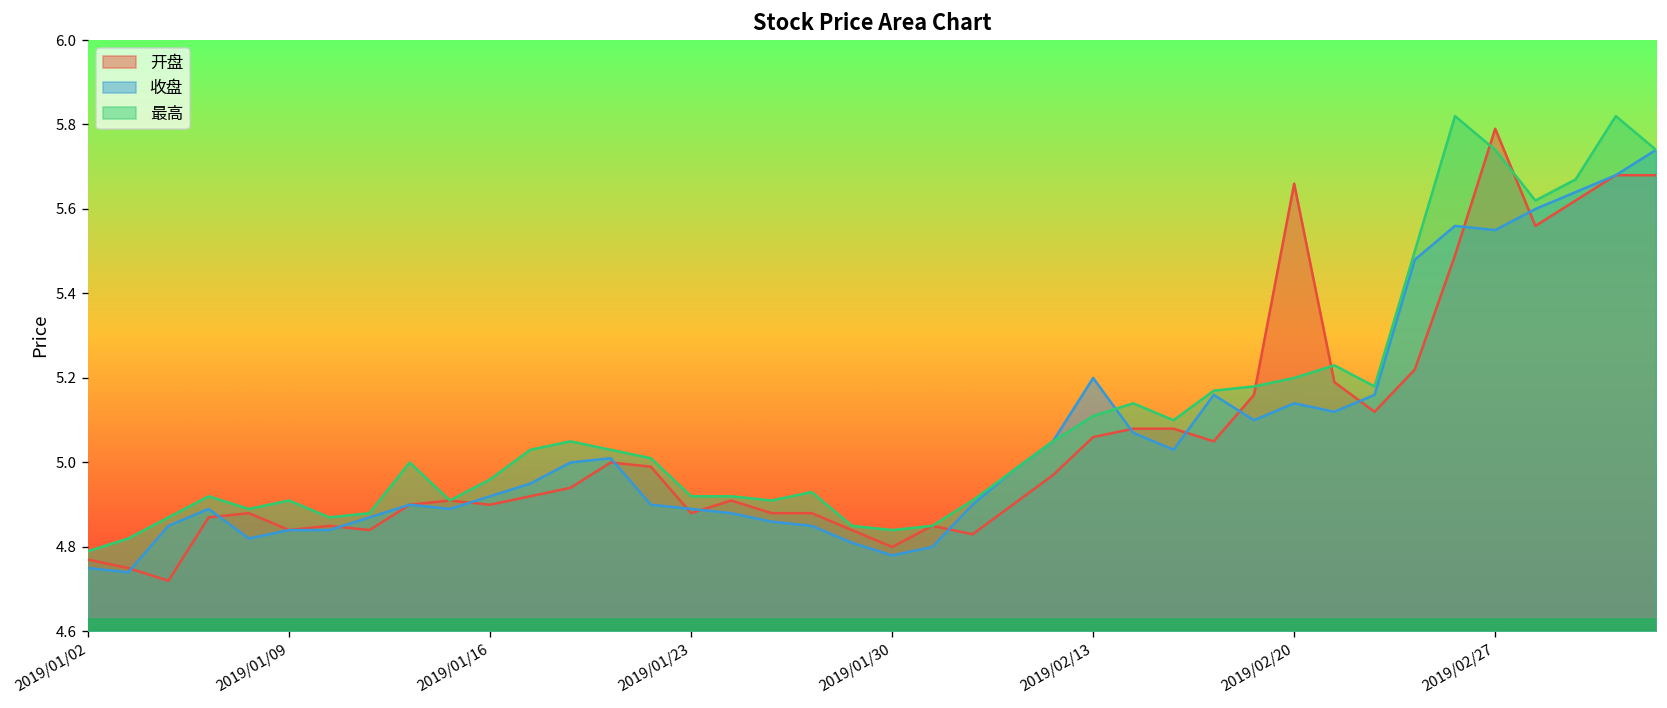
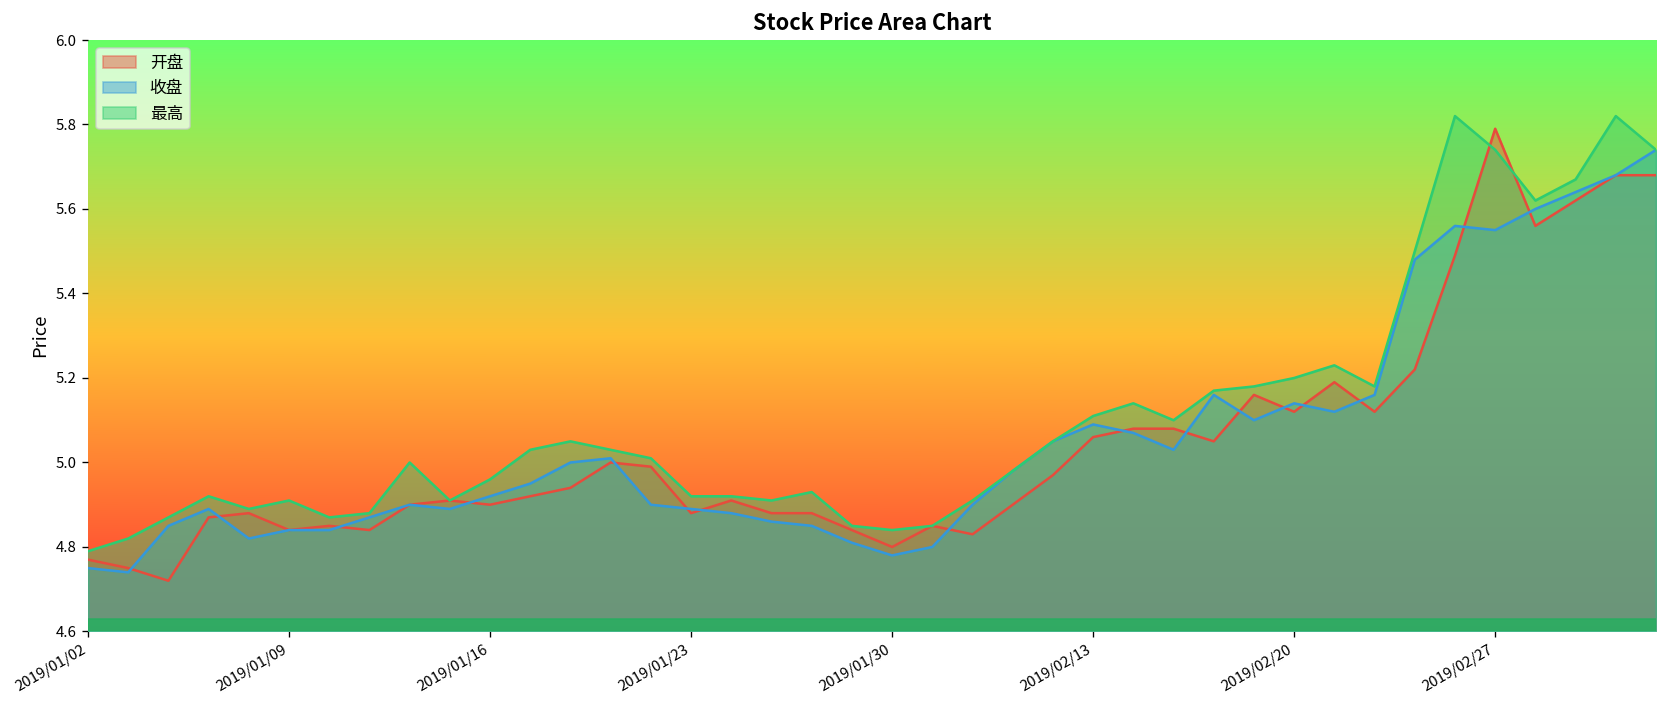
  {
    "开盘": {
      "2019/01/02": 4.77,
      "2019/01/16": 4.90,
      "2019/01/23": 4.88,
      "2019/01/30": 4.80,
      "2019/02/13": 5.06,
-     "2019/02/20": 5.66,
+     "2019/02/20": 5.12,
      "2019/02/27": 5.79
    },
    "收盘": {
      "2019/01/02": 4.75,
      "2019/01/16": 4.92,
      "2019/01/23": 4.89,
      "2019/01/30": 4.78,
-     "2019/02/13": 5.20,
+     "2019/02/13": 5.09,
      "2019/02/20": 5.14,
      "2019/02/27": 5.55
    },
    "最高": {
      "2019/01/02": 4.79,
      "2019/01/09": 4.91,
      "2019/01/16": 4.96,
      "2019/01/23": 4.92,
      "2019/01/30": 4.84,
      "2019/02/13": 5.11,
      "2019/02/20": 5.20,
      "2019/02/27": 5.74
    }
  }
